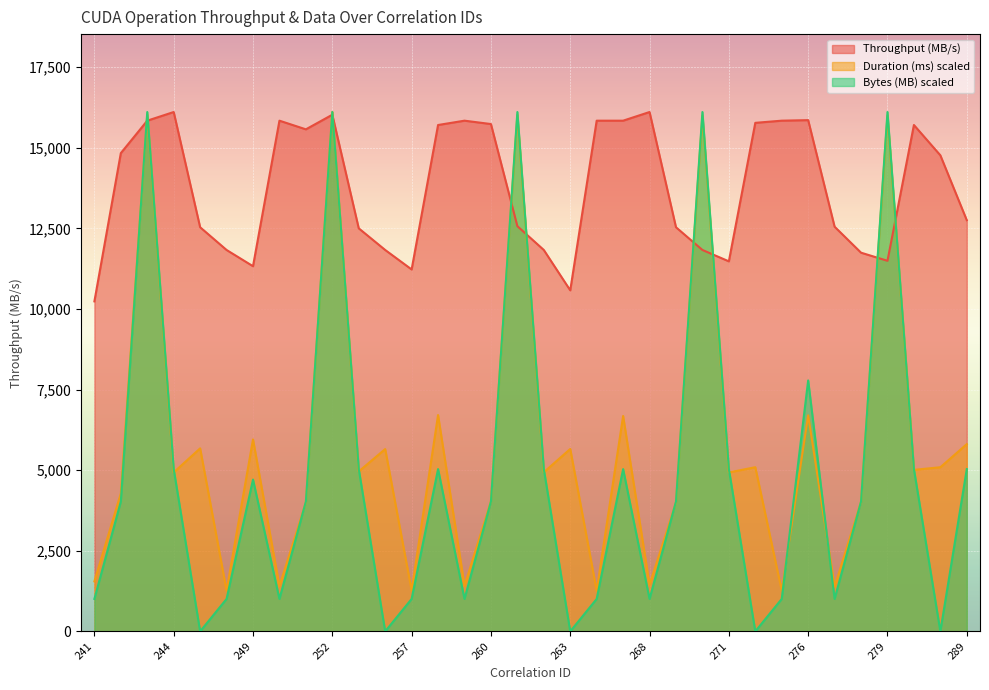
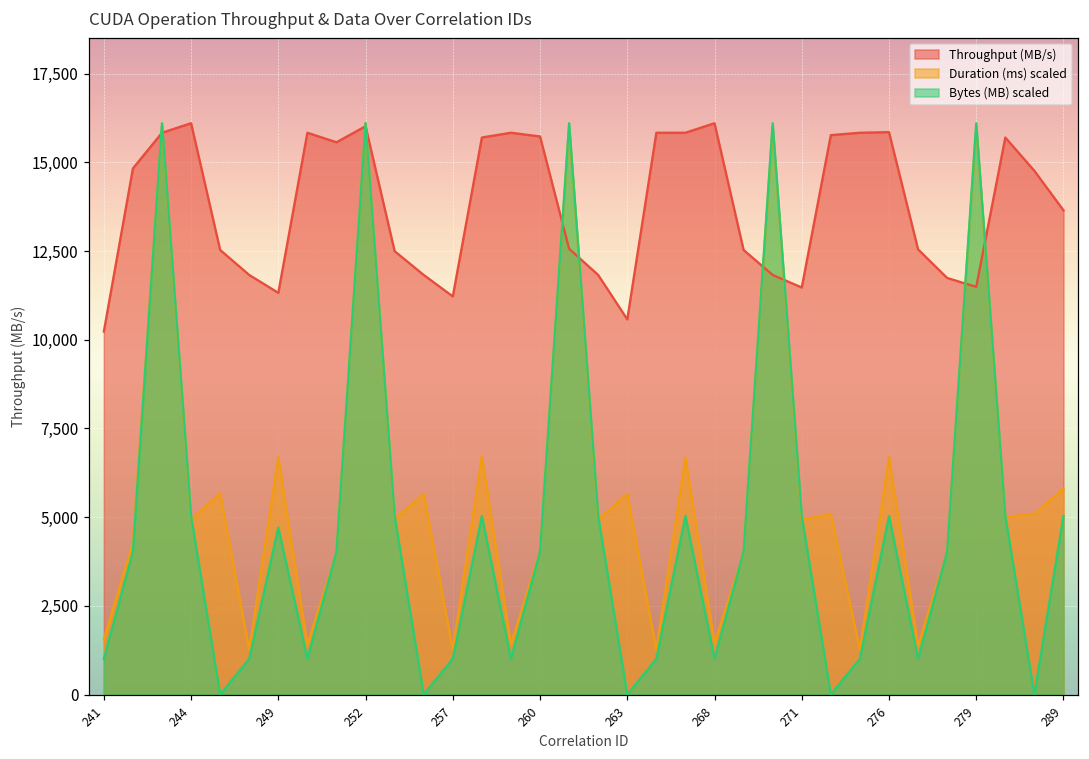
  {
    "Throughput (MB/s)": {
      "241": "10,200",
      "244": "16,100",
      "249": "11,300",
      "252": "16,000",
      "257": "11,200",
      "260": "15,700",
      "263": "10,600",
      "268": "16,100",
      "271": "11,500",
      "276": "15,900",
      "279": "11,500",
-     "289": "12,800"
+     "289": "13,700"
    },
    "Duration (ms) scaled": {
      "241": "1,600",
      "244": "4,900",
-     "249": "6,000",
+     "249": "6,700",
      "257": "1,300",
      "263": "5,700",
      "268": "1,400",
      "271": "4,900",
      "276": "6,700",
      "279": "16,000",
      "289": "5,800"
    },
    "Bytes (MB) scaled": {
      "241": "1,000",
      "244": "5,000",
      "249": "4,700",
      "257": "1,000",
      "263": "0",
      "268": "1,000",
      "271": "5,000",
-     "276": "7,800",
+     "276": "5,000",
      "279": "16,100",
      "289": "5,000"
    }
  }
